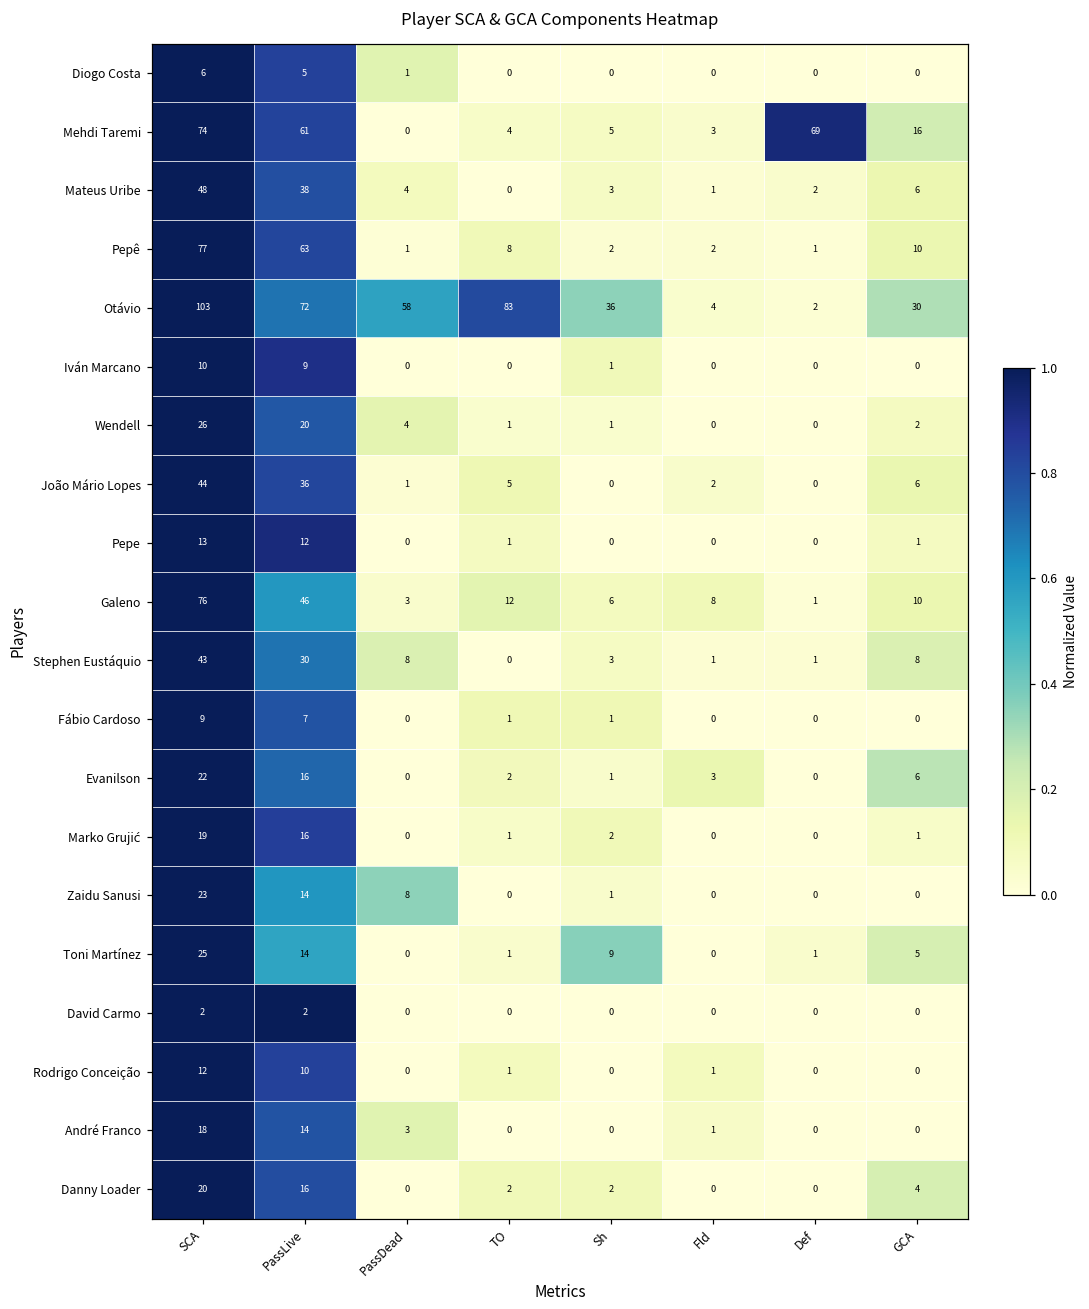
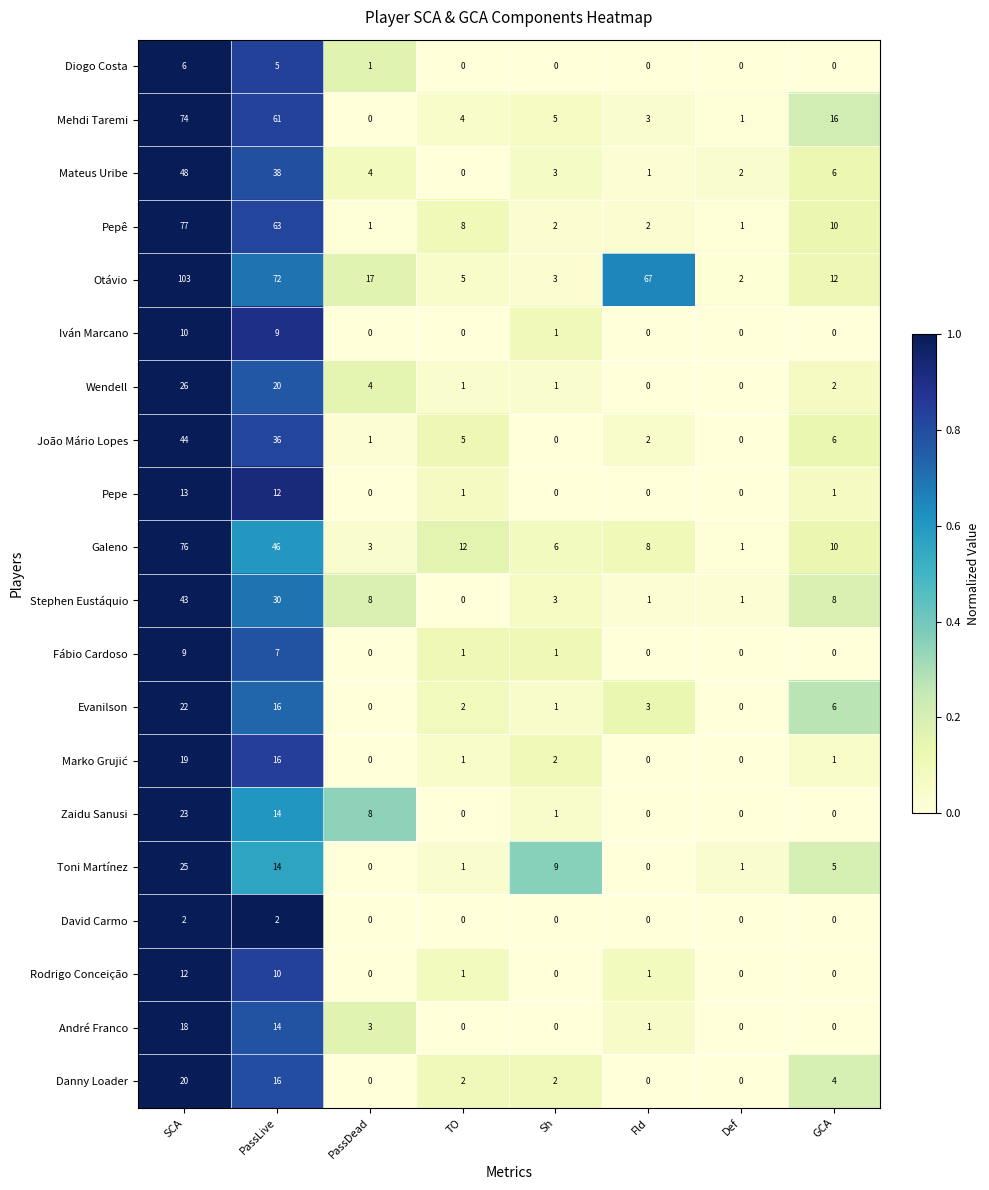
  {
    "Diogo Costa": {
      "SCA": 6,
      "PassLive": 5,
      "PassDead": 1,
      "TO": 0,
      "Sh": 0,
      "Fld": 0,
      "Def": 0,
      "GCA": 0
    },
    "Mehdi Taremi": {
      "SCA": 74,
      "PassLive": 61,
      "PassDead": 0,
      "TO": 4,
      "Sh": 5,
      "Fld": 3,
-     "Def": 69,
+     "Def": 1,
      "GCA": 16
    },
    "Mateus Uribe": {
      "SCA": 48,
      "PassLive": 38,
      "PassDead": 4,
      "TO": 0,
      "Sh": 3,
      "Fld": 1,
      "Def": 2,
      "GCA": 6
    },
    "Pepê": {
      "SCA": 77,
      "PassLive": 63,
      "PassDead": 1,
      "TO": 8,
      "Sh": 2,
      "Fld": 2,
      "Def": 1,
      "GCA": 10
    },
    "Otávio": {
      "SCA": 103,
      "PassLive": 72,
-     "PassDead": 58,
-     "TO": 83,
-     "Sh": 36,
-     "Fld": 4,
+     "PassDead": 17,
+     "TO": 5,
+     "Sh": 3,
+     "Fld": 67,
      "Def": 2,
-     "GCA": 30
+     "GCA": 12
    },
    "Iván Marcano": {
      "SCA": 10,
      "PassLive": 9,
      "PassDead": 0,
      "TO": 0,
      "Sh": 1,
      "Fld": 0,
      "Def": 0,
      "GCA": 0
    },
    "Wendell": {
      "SCA": 26,
      "PassLive": 20,
      "PassDead": 4,
      "TO": 1,
      "Sh": 1,
      "Fld": 0,
      "Def": 0,
      "GCA": 2
    },
    "João Mário Lopes": {
      "SCA": 44,
      "PassLive": 36,
      "PassDead": 1,
      "TO": 5,
      "Sh": 0,
      "Fld": 2,
      "Def": 0,
      "GCA": 6
    },
    "Pepe": {
      "SCA": 13,
      "PassLive": 12,
      "PassDead": 0,
      "TO": 1,
      "Sh": 0,
      "Fld": 0,
      "Def": 0,
      "GCA": 1
    },
    "Galeno": {
      "SCA": 76,
      "PassLive": 46,
      "PassDead": 3,
      "TO": 12,
      "Sh": 6,
      "Fld": 8,
      "Def": 1,
      "GCA": 10
    },
    "Stephen Eustáquio": {
      "SCA": 43,
      "PassLive": 30,
      "PassDead": 8,
      "TO": 0,
      "Sh": 3,
      "Fld": 1,
      "Def": 1,
      "GCA": 8
    },
    "Fábio Cardoso": {
      "SCA": 9,
      "PassLive": 7,
      "PassDead": 0,
      "TO": 1,
      "Sh": 1,
      "Fld": 0,
      "Def": 0,
      "GCA": 0
    },
    "Evanilson": {
      "SCA": 22,
      "PassLive": 16,
      "PassDead": 0,
      "TO": 2,
      "Sh": 1,
      "Fld": 3,
      "Def": 0,
      "GCA": 6
    },
    "Marko Grujić": {
      "SCA": 19,
      "PassLive": 16,
      "PassDead": 0,
      "TO": 1,
      "Sh": 2,
      "Fld": 0,
      "Def": 0,
      "GCA": 1
    },
    "Zaidu Sanusi": {
      "SCA": 23,
      "PassLive": 14,
      "PassDead": 8,
      "TO": 0,
      "Sh": 1,
      "Fld": 0,
      "Def": 0,
      "GCA": 0
    },
    "Toni Martínez": {
      "SCA": 25,
      "PassLive": 14,
      "PassDead": 0,
      "TO": 1,
      "Sh": 9,
      "Fld": 0,
      "Def": 1,
      "GCA": 5
    },
    "David Carmo": {
      "SCA": 2,
      "PassLive": 2,
      "PassDead": 0,
      "TO": 0,
      "Sh": 0,
      "Fld": 0,
      "Def": 0,
      "GCA": 0
    },
    "Rodrigo Conceição": {
      "SCA": 12,
      "PassLive": 10,
      "PassDead": 0,
      "TO": 1,
      "Sh": 0,
      "Fld": 1,
      "Def": 0,
      "GCA": 0
    },
    "André Franco": {
      "SCA": 18,
      "PassLive": 14,
      "PassDead": 3,
      "TO": 0,
      "Sh": 0,
      "Fld": 1,
      "Def": 0,
      "GCA": 0
    },
    "Danny Loader": {
      "SCA": 20,
      "PassLive": 16,
      "PassDead": 0,
      "TO": 2,
      "Sh": 2,
      "Fld": 0,
      "Def": 0,
      "GCA": 4
    }
  }
